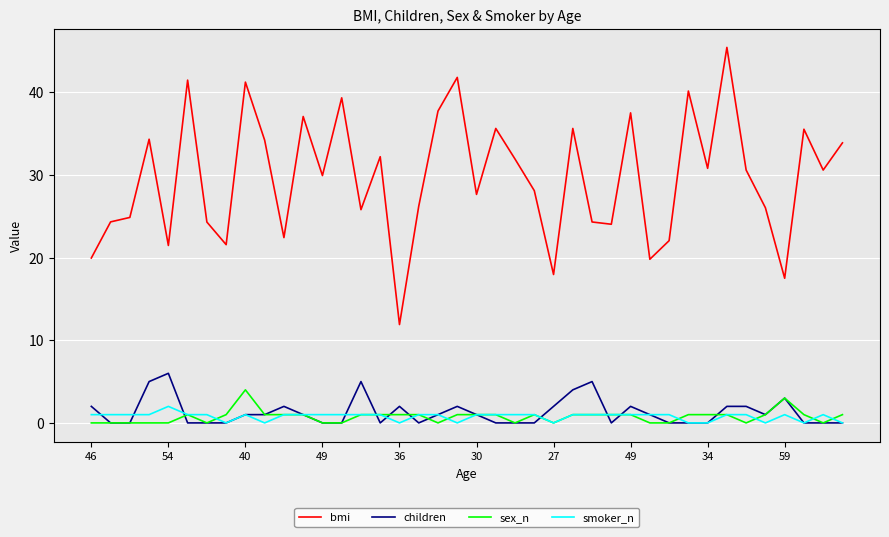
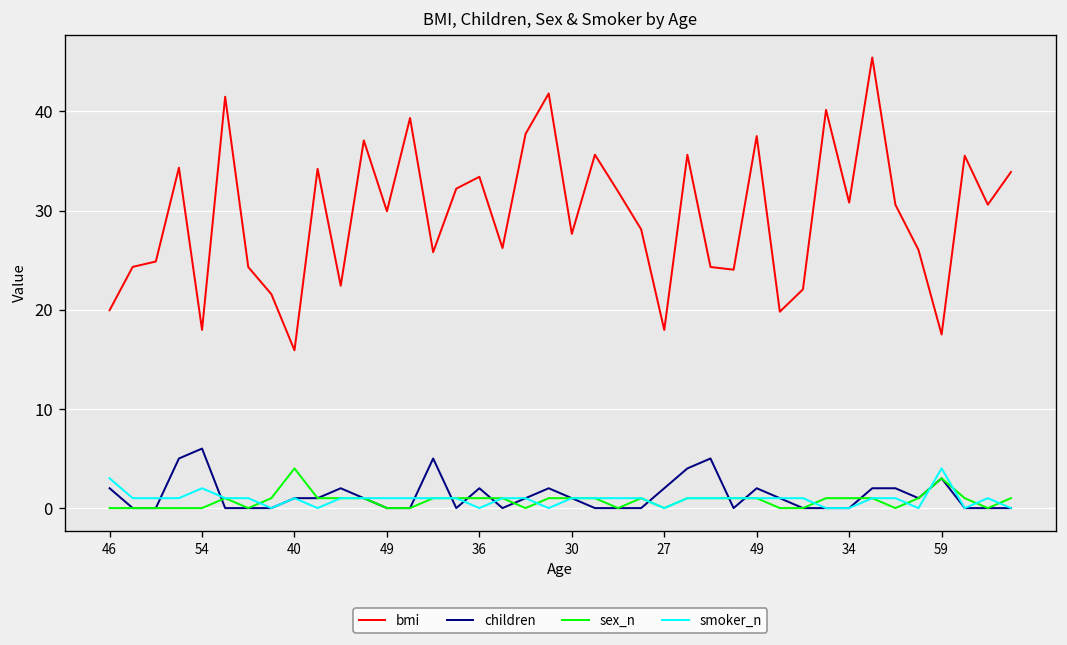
  {
    "bmi": {
      "46": 20,
-     "54": 21,
-     "40": 41,
-     "36": 12,
+     "54": 18,
+     "40": 16,
+     "36": 33,
      "59": 18
    },
    "children": {
      "46": 2,
      "54": 6,
      "36": 2
    },
    "sex_n": {
      "46": 0,
      "54": 0,
      "40": 4,
      "36": 1
    },
    "smoker_n": {
-     "46": 1,
+     "46": 3,
      "54": 2,
      "36": 0,
-     "59": 1
+     "59": 4
    }
  }
